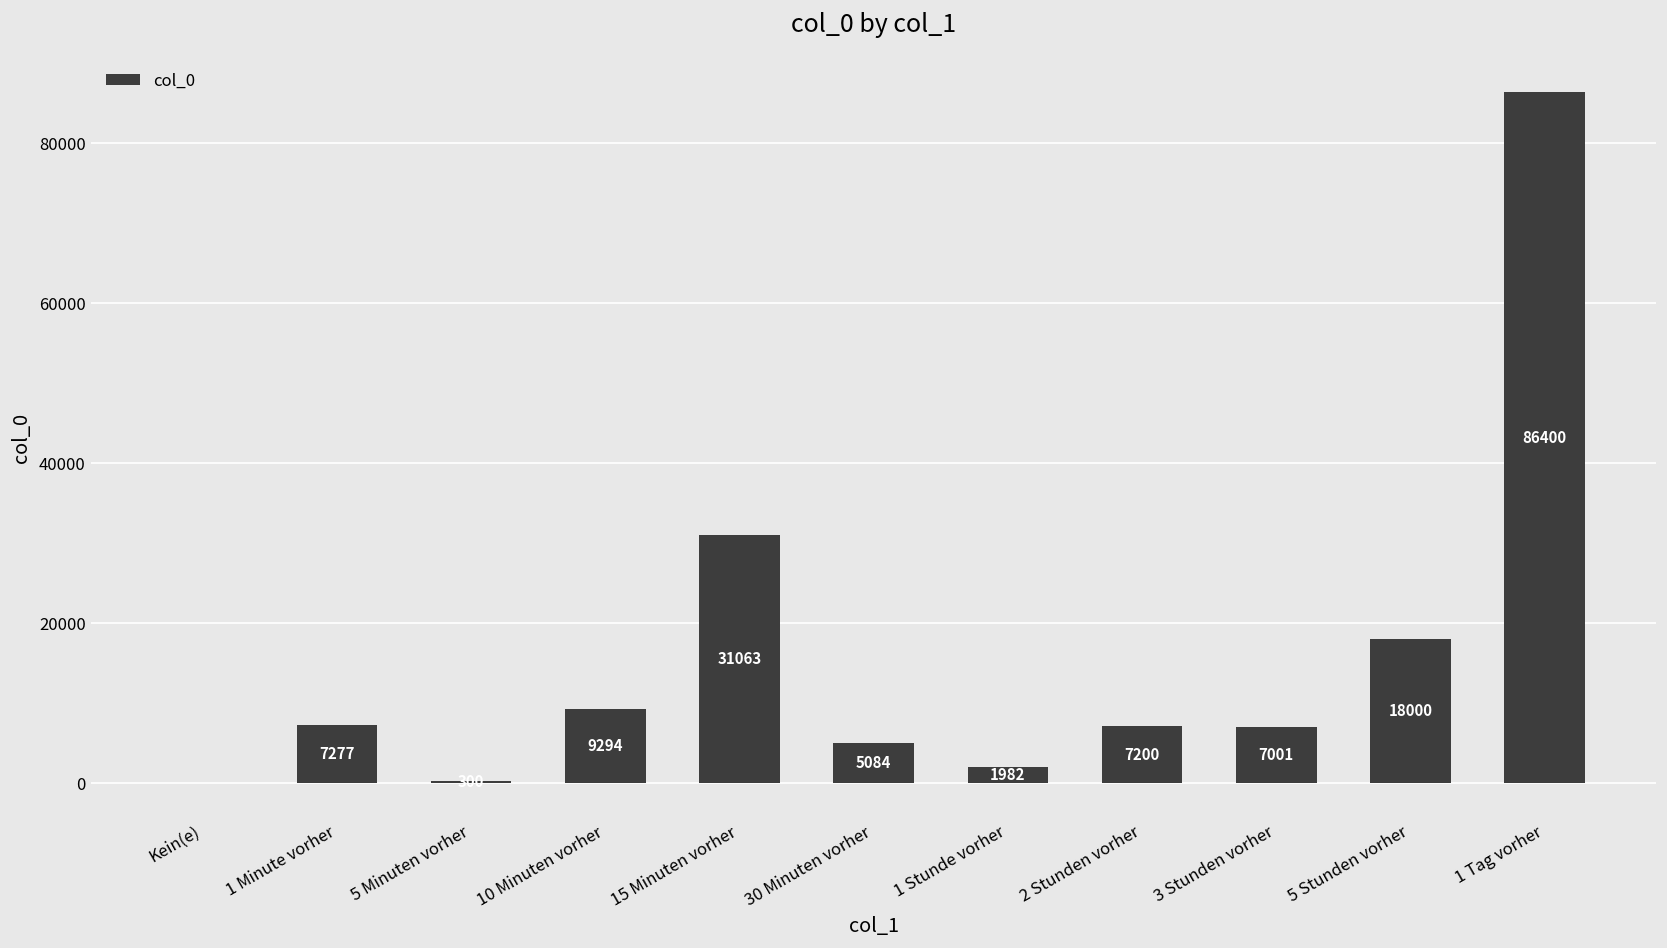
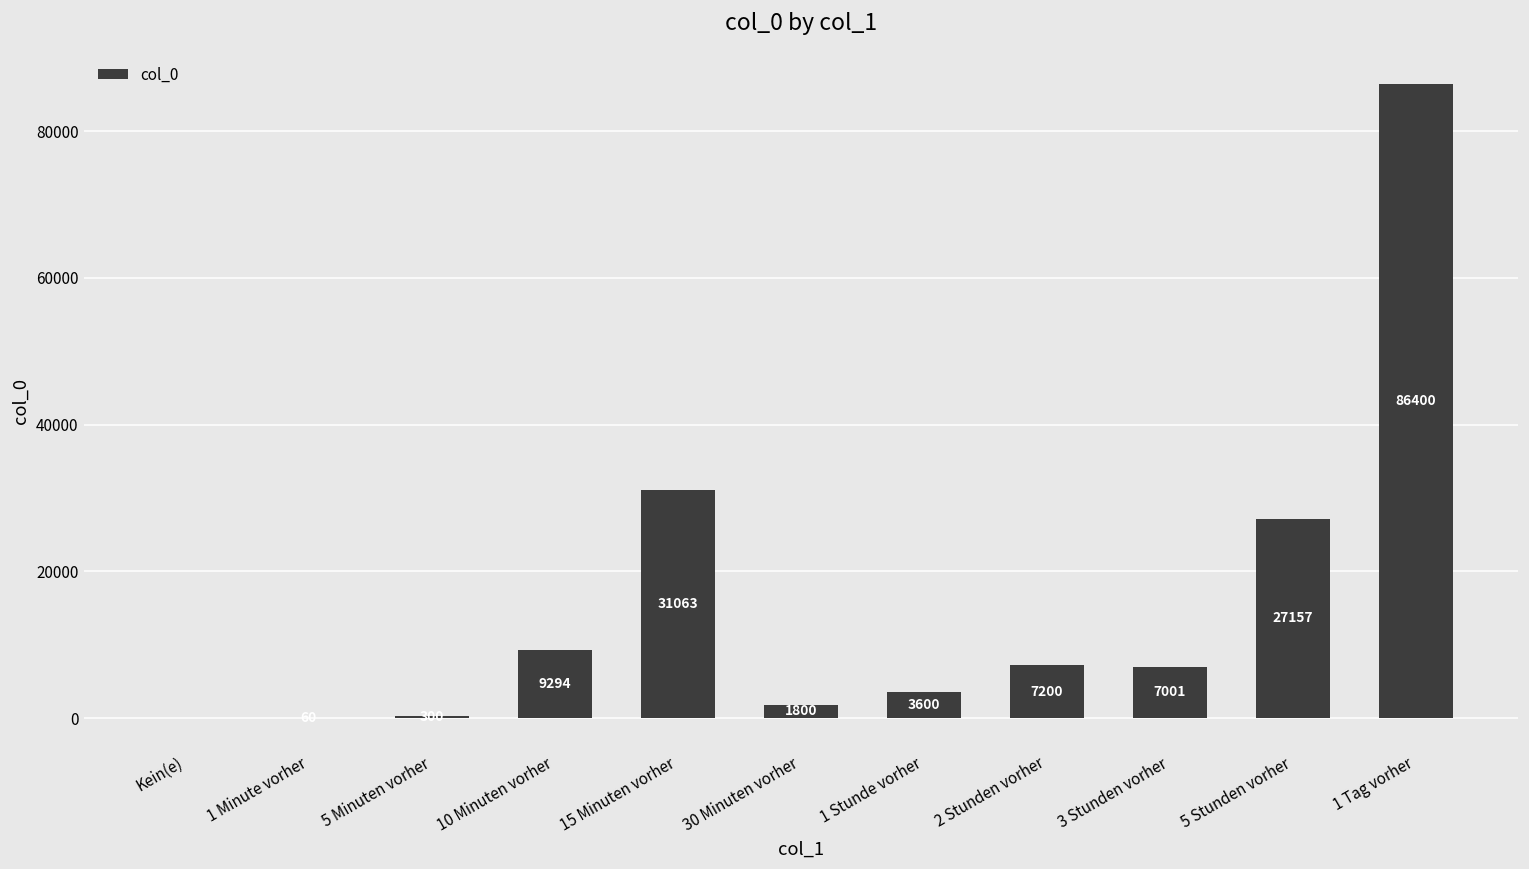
  {
-   "1 Minute vorher": 7000,
+   "1 Minute vorher": 0,
    "10 Minuten vorher": 9294,
    "15 Minuten vorher": 31063,
-   "30 Minuten vorher": 5084,
-   "1 Stunde vorher": 1982,
+   "30 Minuten vorher": 1800,
+   "1 Stunde vorher": 3600,
    "2 Stunden vorher": 7200,
    "3 Stunden vorher": 7001,
-   "5 Stunden vorher": 18000,
+   "5 Stunden vorher": 27157,
    "1 Tag vorher": 86400
  }
